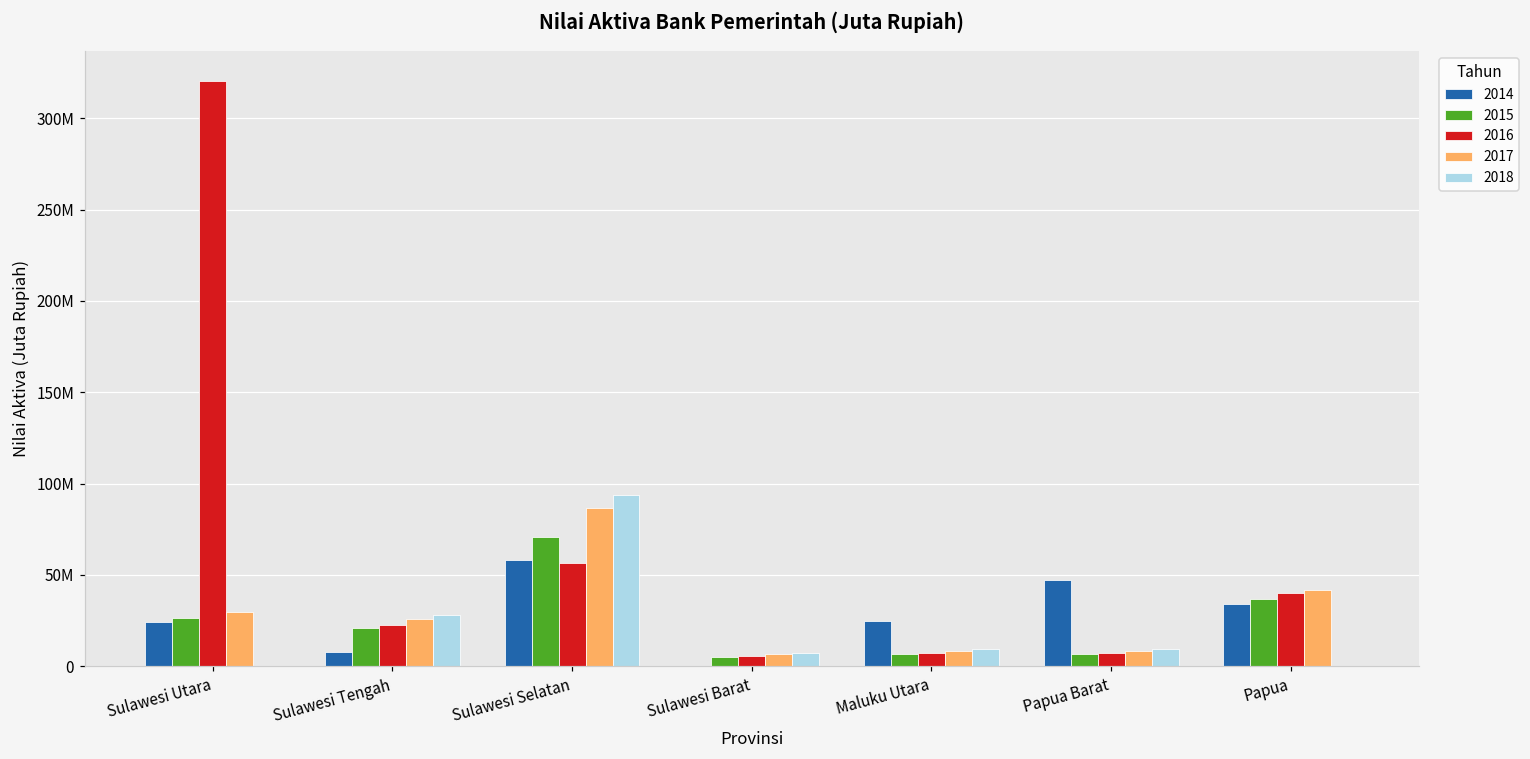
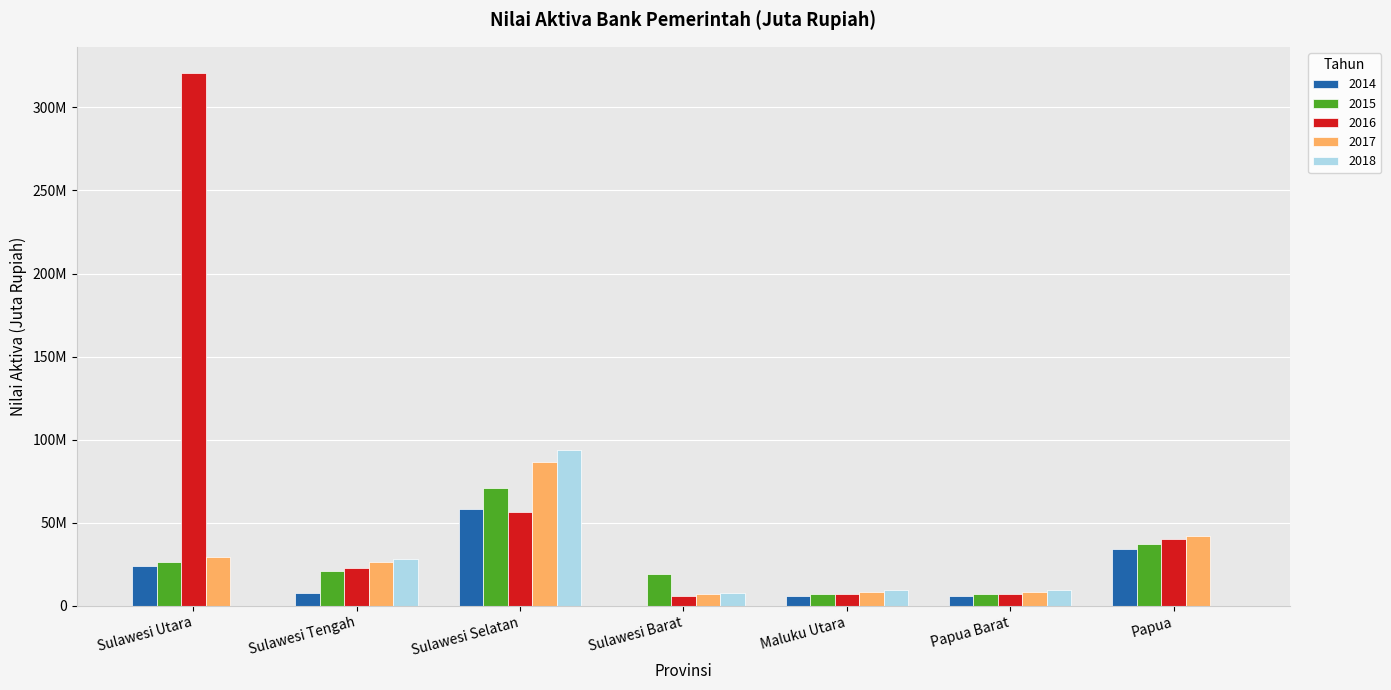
  {
    "2014": {
      "Sulawesi Utara": 24000000,
      "Sulawesi Tengah": 8000000,
      "Sulawesi Selatan": 58000000,
      "Sulawesi Barat": 0,
-     "Maluku Utara": 25000000,
-     "Papua Barat": 47000000,
+     "Maluku Utara": 6000000,
+     "Papua Barat": 6000000,
      "Papua": 34000000
    },
    "2015": {
      "Sulawesi Utara": 26000000,
      "Sulawesi Tengah": 21000000,
      "Sulawesi Selatan": 71000000,
-     "Sulawesi Barat": 5000000,
+     "Sulawesi Barat": 19000000,
      "Maluku Utara": 7000000,
      "Papua Barat": 7000000,
      "Papua": 37000000
    },
    "2016": {
      "Sulawesi Utara": 320000000,
      "Sulawesi Tengah": 23000000,
      "Sulawesi Selatan": 56000000,
      "Sulawesi Barat": 6000000,
      "Maluku Utara": 7000000,
      "Papua Barat": 7000000,
      "Papua": 40000000
    },
    "2017": {
      "Sulawesi Utara": 30000000,
      "Sulawesi Tengah": 26000000,
      "Sulawesi Selatan": 87000000,
      "Sulawesi Barat": 7000000,
      "Maluku Utara": 9000000,
      "Papua Barat": 9000000,
      "Papua": 42000000
    },
    "2018": {
      "Sulawesi Utara": 0,
      "Sulawesi Tengah": 28000000,
      "Sulawesi Selatan": 94000000,
      "Sulawesi Barat": 8000000,
      "Maluku Utara": 9000000,
      "Papua Barat": 9000000,
      "Papua": 0
    }
  }
